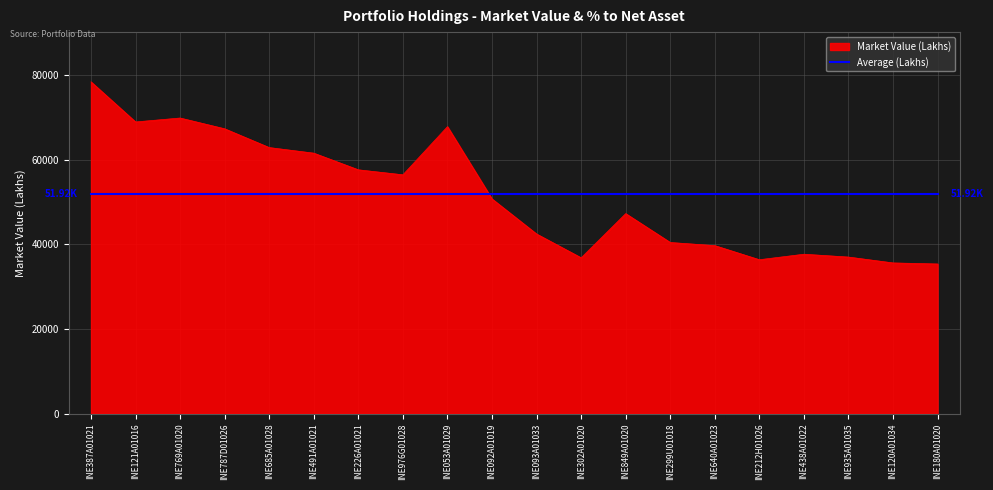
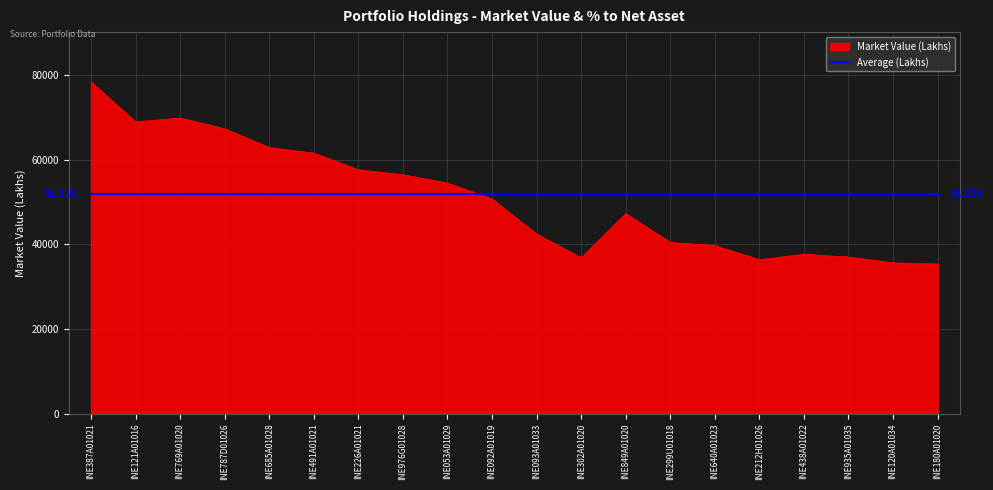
  {
    "Market Value (Lakhs)": {
      "INE387A01021": "78000",
      "INE121A01016": "69000",
      "INE769A01020": "70000",
      "INE787D01026": "67000",
      "INE685A01028": "63000",
      "INE491A01021": "62000",
      "INE226A01021": "58000",
      "INE976G01028": "56000",
-     "INE053A01029": "68000",
+     "INE053A01029": "54000",
      "INE092A01019": "51000",
      "INE093A01033": "42000",
      "INE302A01020": "37000",
      "INE849A01020": "47000",
      "INE299U01018": "40000",
      "INE640A01023": "40000",
      "INE212H01026": "36000",
      "INE438A01022": "38000",
      "INE935A01035": "37000",
      "INE120A01034": "36000",
      "INE180A01020": "35000"
    },
    "Average (Lakhs)": {
      "INE387A01021": "51.92K",
      "INE180A01020": "51.92K"
    }
  }
